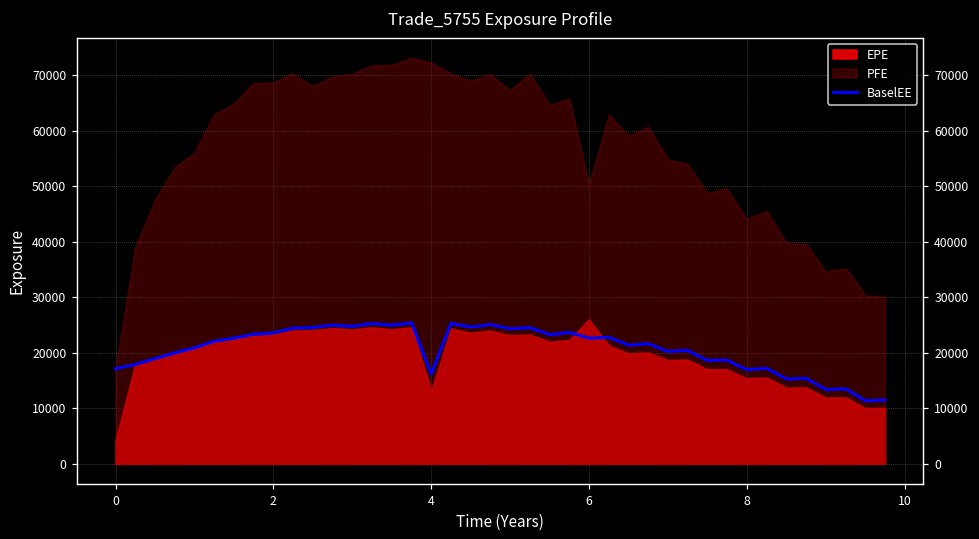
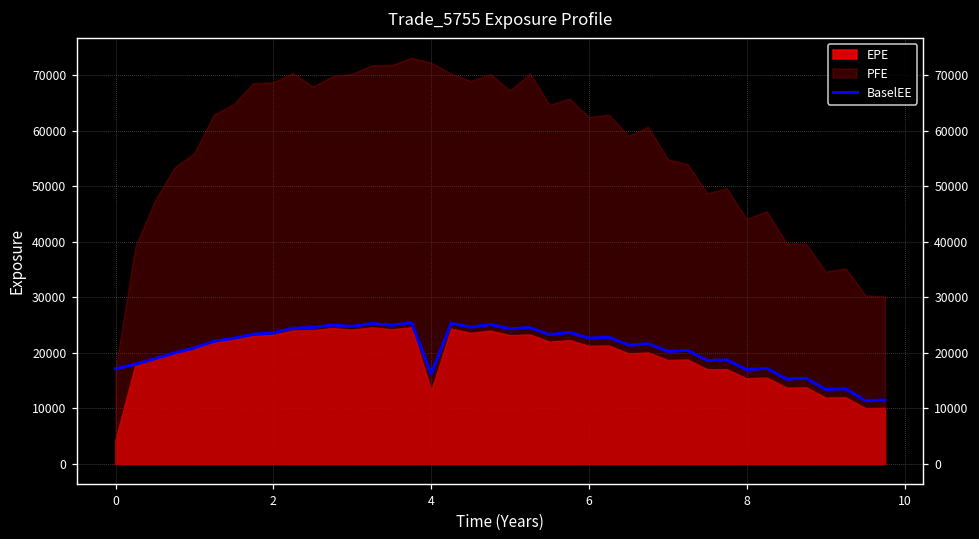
  {
    "EPE": {
      "0": 4000,
      "4": 13000,
-     "6": 26000
+     "6": 21000
    },
    "BaselEE": {
      "4": 16000,
      "6": 23000
    },
    "PFE": {
      "2": 69000,
      "4": 72000,
-     "6": 50000
+     "6": 62000
    }
  }
